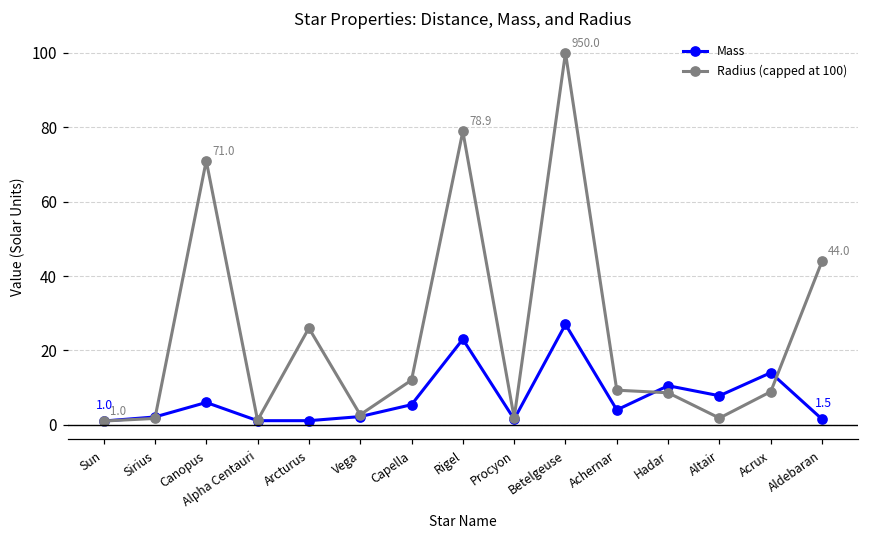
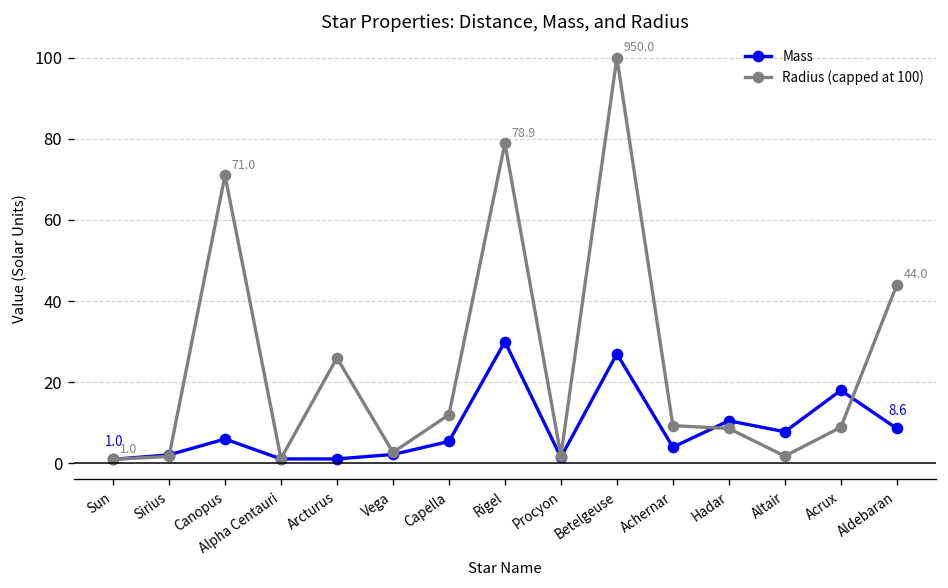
  {
    "Mass": {
-     "Rigel": 23,
-     "Acrux": 14,
-     "Aldebaran": 1.5
+     "Rigel": 30,
+     "Acrux": 18,
+     "Aldebaran": 8.6
    },
    "Radius (capped at 100)": {
      "Canopus": 71.0,
      "Rigel": 78.9,
      "Aldebaran": 44.0
    }
  }
